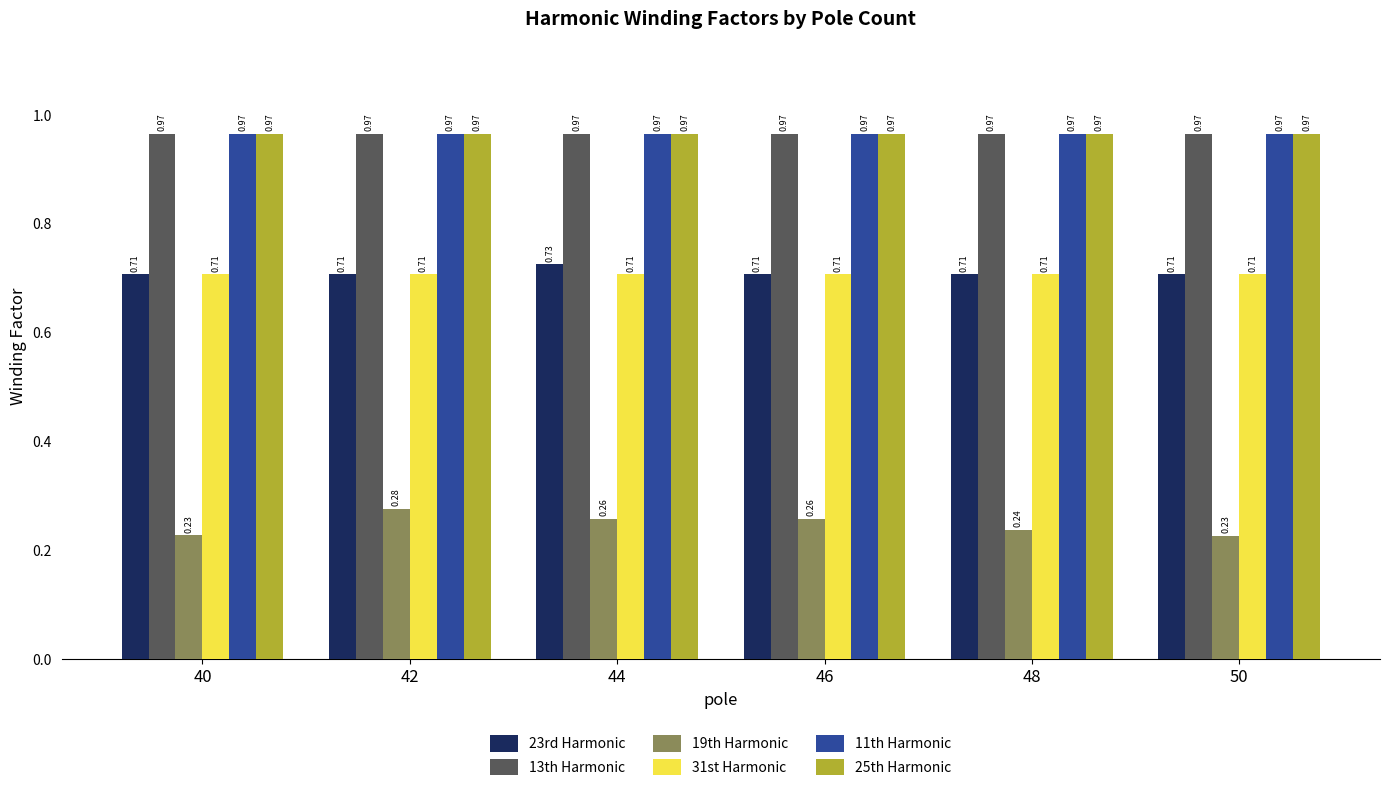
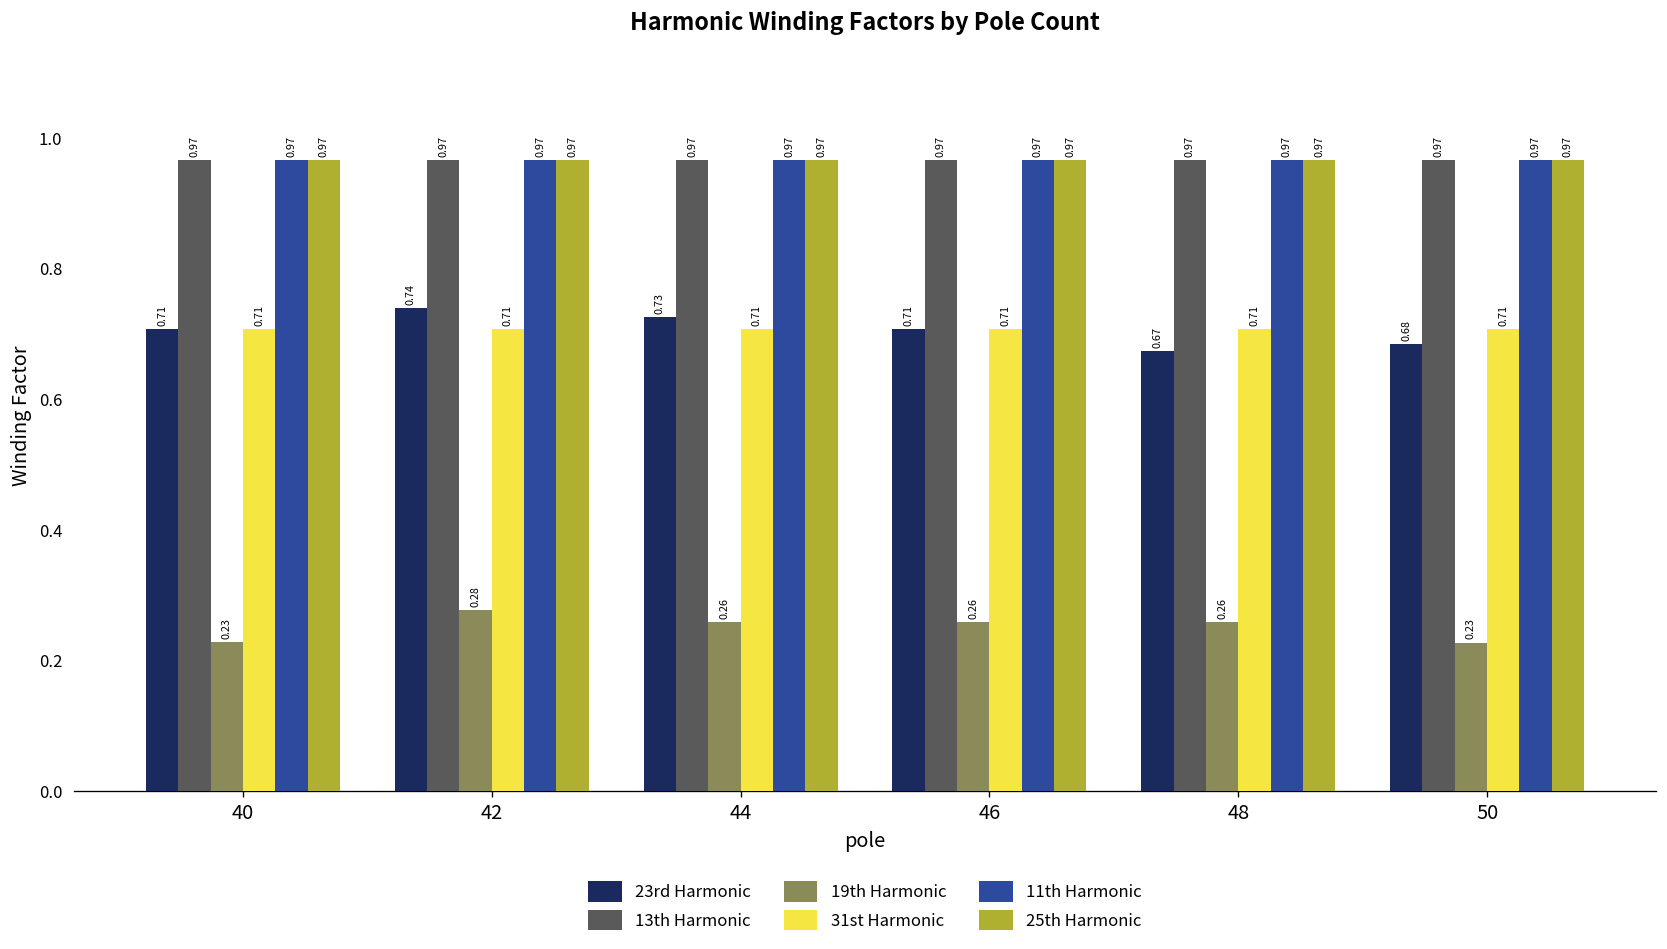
  {
    "23rd Harmonic": {
      "40": 0.71,
-     "42": 0.71,
+     "42": 0.74,
      "44": 0.73,
      "46": 0.71,
-     "48": 0.71,
-     "50": 0.71
+     "48": 0.67,
+     "50": 0.68
    },
    "13th Harmonic": {
      "40": 0.97,
      "42": 0.97,
      "44": 0.97,
      "46": 0.97,
      "48": 0.97,
      "50": 0.97
    },
    "19th Harmonic": {
      "40": 0.23,
      "42": 0.28,
      "44": 0.26,
      "46": 0.26,
-     "48": 0.24,
+     "48": 0.26,
      "50": 0.23
    },
    "31st Harmonic": {
      "40": 0.71,
      "42": 0.71,
      "44": 0.71,
      "46": 0.71,
      "48": 0.71,
      "50": 0.71
    },
    "11th Harmonic": {
      "40": 0.97,
      "42": 0.97,
      "44": 0.97,
      "46": 0.97,
      "48": 0.97,
      "50": 0.97
    },
    "25th Harmonic": {
      "40": 0.97,
      "42": 0.97,
      "44": 0.97,
      "46": 0.97,
      "48": 0.97,
      "50": 0.97
    }
  }
